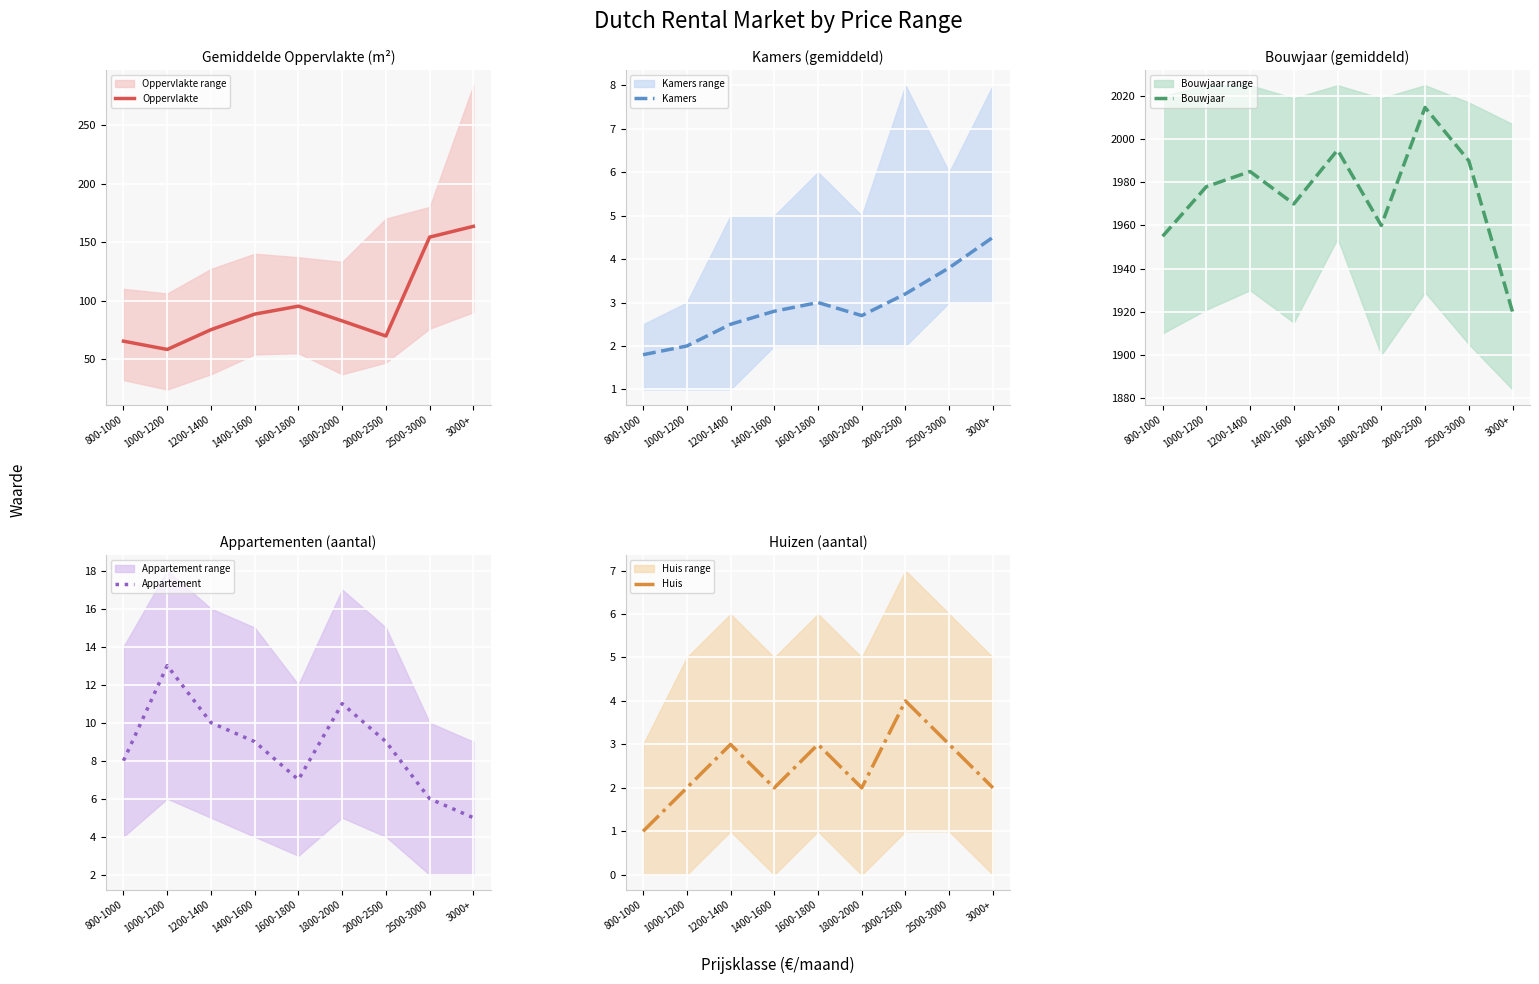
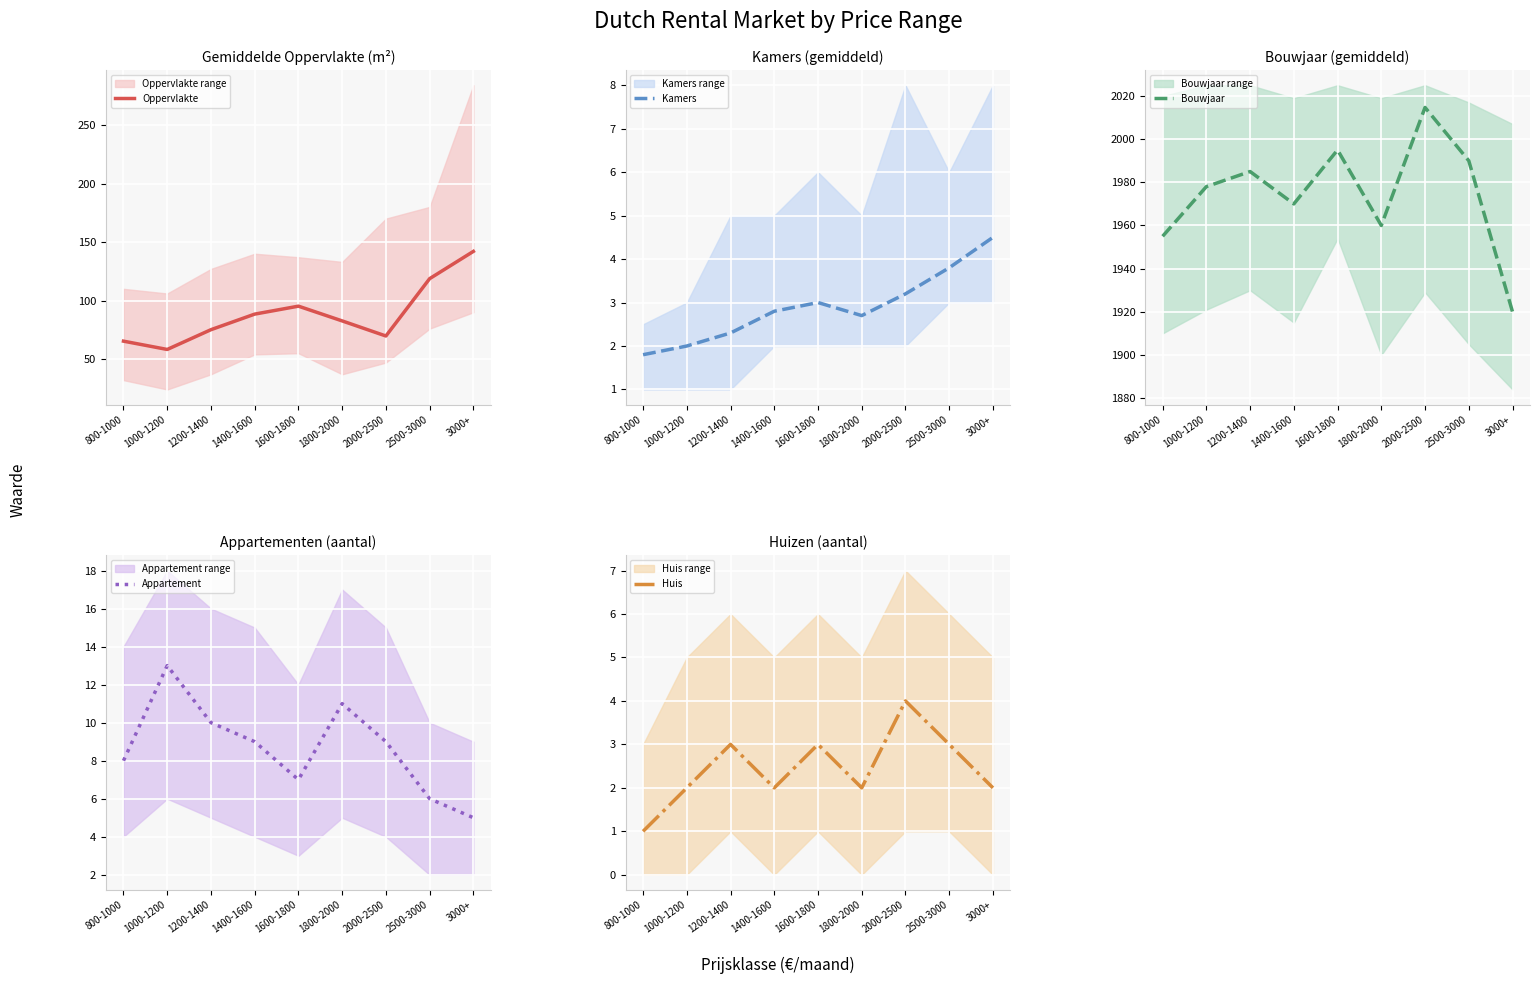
  {
    "Gemiddelde Oppervlakte (m²)": {
      "Oppervlakte": {
        "800-1000": 65,
        "1000-1200": 58,
        "1200-1400": 75,
        "1400-1600": 88,
        "1600-1800": 95,
        "1800-2000": 83,
        "2000-2500": 70,
-       "2500-3000": 154,
-       "3000+": 163
+       "2500-3000": 119,
+       "3000+": 142
      }
    },
    "Kamers (gemiddeld)": {
      "Kamers": {
        "800-1000": 1.8,
        "1000-1200": 2.0,
-       "1200-1400": 2.5,
+       "1200-1400": 2.3,
        "1400-1600": 2.8,
        "1600-1800": 3.0,
        "1800-2000": 2.7,
        "2000-2500": 3.2,
        "2500-3000": 3.8,
        "3000+": 4.5
      }
    },
    "Bouwjaar (gemiddeld)": {
      "Bouwjaar": {
        "800-1000": 1955,
        "1000-1200": 1978,
        "1200-1400": 1985,
        "1400-1600": 1970,
        "1600-1800": 1995,
        "1800-2000": 1960,
        "2000-2500": 2015,
        "2500-3000": 1990,
        "3000+": 1920
      }
    },
    "Appartementen (aantal)": {
      "Appartement": {
        "800-1000": 8.0,
        "1000-1200": 13.0,
        "1200-1400": 10.0,
        "1400-1600": 9.0,
        "1600-1800": 7.0,
        "1800-2000": 11.0,
        "2000-2500": 9.0,
        "2500-3000": 6.0,
        "3000+": 5.0
      }
    },
    "Huizen (aantal)": {
      "Huis": {
        "800-1000": 1.0,
        "1000-1200": 2.0,
        "1200-1400": 3.0,
        "1400-1600": 2.0,
        "1600-1800": 3.0,
        "1800-2000": 2.0,
        "2000-2500": 4.0,
        "2500-3000": 3.0,
        "3000+": 2.0
      }
    }
  }
